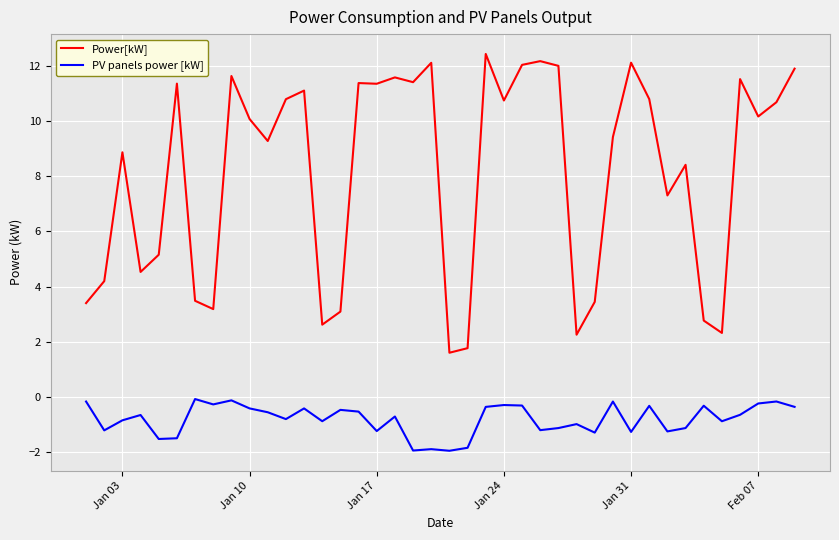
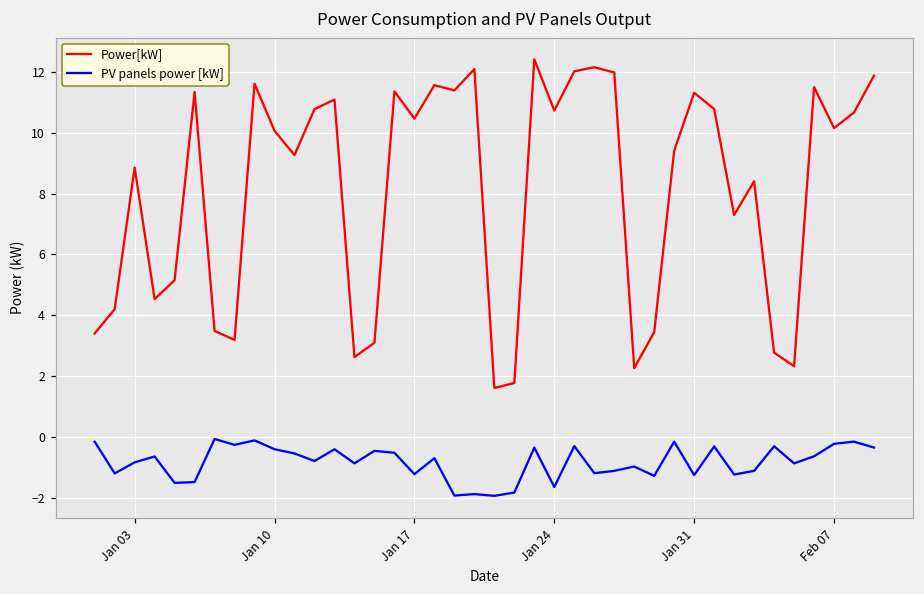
  {
    "Power[kW]": {
      "Jan 03": 8.9,
      "Jan 10": 10.1,
-     "Jan 17": 11.3,
+     "Jan 17": 10.5,
      "Jan 24": 10.7,
-     "Jan 31": 12.1,
+     "Jan 31": 11.3,
      "Feb 07": 10.2
    },
    "PV panels power [kW]": {
      "Jan 03": -0.8,
      "Jan 10": -0.4,
      "Jan 17": -1.2,
-     "Jan 24": -0.3,
+     "Jan 24": -1.7,
      "Jan 31": -1.3,
      "Feb 07": -0.2
    }
  }
